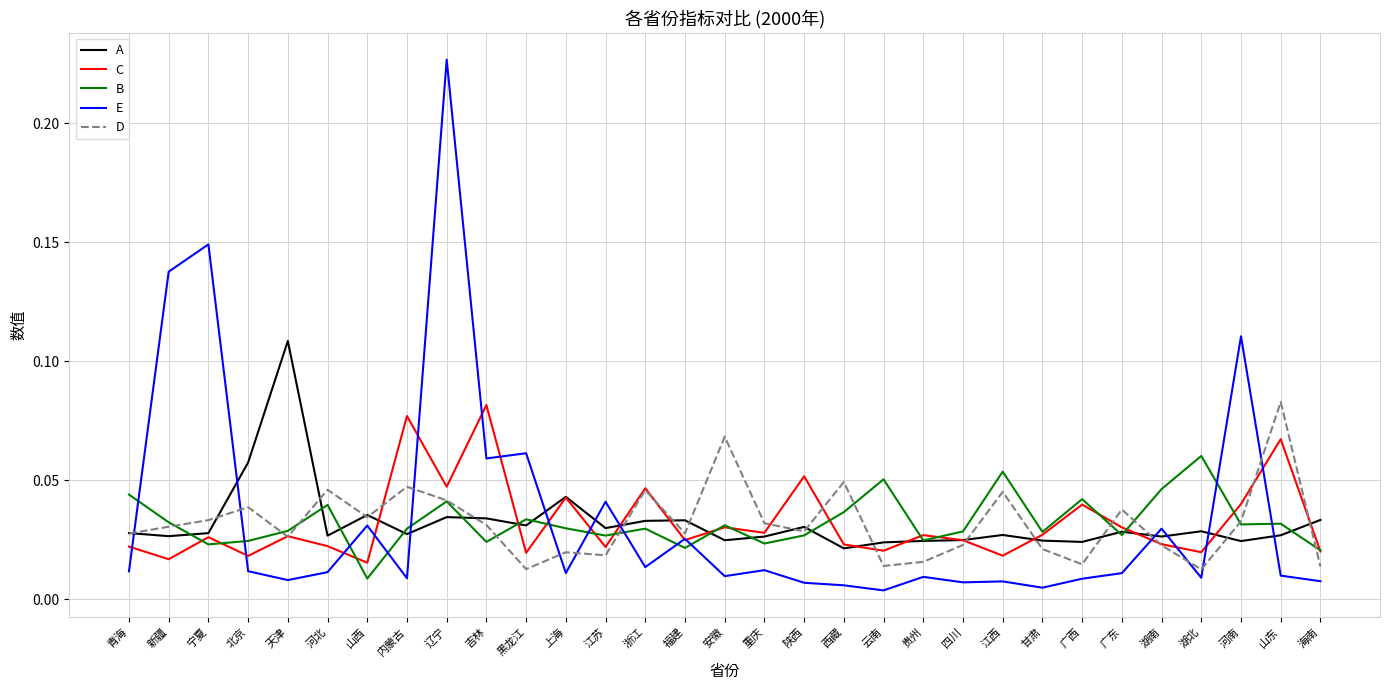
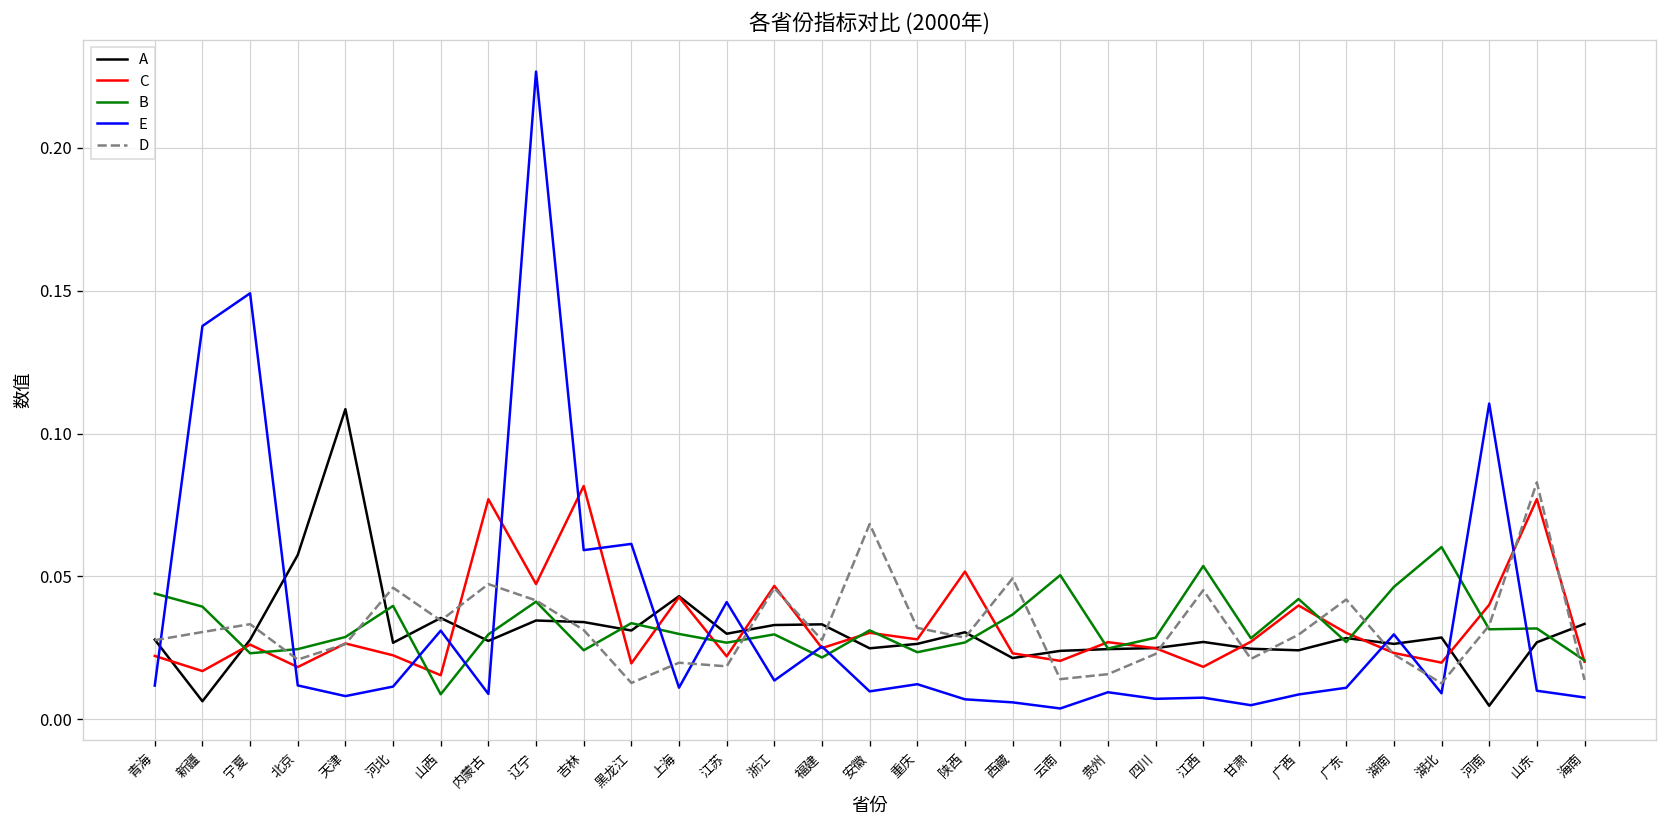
  {
    "A": {
-     "新疆": 0.027,
+     "新疆": 0.006,
      "宁夏": 0.028,
      "北京": 0.057,
      "天津": 0.109,
      "河北": 0.027,
      "内蒙古": 0.027,
      "辽宁": 0.035,
      "吉林": 0.034,
      "黑龙江": 0.031,
      "江苏": 0.030,
      "浙江": 0.033,
      "福建": 0.033,
      "安徽": 0.025,
      "重庆": 0.026,
      "陕西": 0.030,
      "西藏": 0.021,
      "云南": 0.024,
      "江西": 0.027,
      "甘肃": 0.025,
      "广西": 0.024,
      "广东": 0.028,
      "湖南": 0.026,
      "湖北": 0.029,
-     "河南": 0.024,
+     "河南": 0.005,
      "山东": 0.027,
      "海南": 0.033
    },
    "C": {
      "青海": 0.022,
      "新疆": 0.017,
      "宁夏": 0.026,
      "北京": 0.018,
      "河北": 0.022,
      "山西": 0.015,
      "内蒙古": 0.077,
      "辽宁": 0.047,
      "吉林": 0.082,
      "黑龙江": 0.020,
      "江苏": 0.022,
      "重庆": 0.028,
      "陕西": 0.052,
      "西藏": 0.023,
      "云南": 0.020,
      "贵州": 0.027,
      "江西": 0.018,
      "甘肃": 0.027,
      "广西": 0.040,
      "广东": 0.030,
      "湖北": 0.020,
      "河南": 0.040,
-     "山东": 0.067
+     "山东": 0.077
    },
    "B": {
      "青海": 0.044,
-     "新疆": 0.032,
+     "新疆": 0.039,
      "宁夏": 0.023,
      "北京": 0.024,
      "天津": 0.029,
      "河北": 0.040,
      "山西": 0.009,
      "内蒙古": 0.030,
      "吉林": 0.024,
      "黑龙江": 0.034,
      "上海": 0.030,
      "江苏": 0.027,
      "浙江": 0.030,
      "福建": 0.022,
      "重庆": 0.023,
      "陕西": 0.027,
      "西藏": 0.037,
      "云南": 0.050,
      "四川": 0.029,
      "江西": 0.054,
      "甘肃": 0.028,
      "广西": 0.042,
      "广东": 0.027,
      "湖南": 0.046,
      "湖北": 0.060,
      "河南": 0.031,
      "山东": 0.032
    },
    "E": {
      "青海": 0.012,
      "新疆": 0.138,
      "宁夏": 0.149,
      "北京": 0.012,
      "天津": 0.008,
      "河北": 0.011,
      "山西": 0.031,
      "内蒙古": 0.009,
      "辽宁": 0.227,
      "吉林": 0.059,
      "黑龙江": 0.061,
      "上海": 0.011,
      "江苏": 0.041,
      "浙江": 0.014,
      "安徽": 0.010,
      "重庆": 0.012,
      "陕西": 0.007,
      "西藏": 0.006,
      "云南": 0.004,
      "贵州": 0.009,
      "四川": 0.007,
      "江西": 0.008,
      "甘肃": 0.005,
      "广西": 0.009,
      "广东": 0.011,
      "湖南": 0.030,
      "湖北": 0.009,
      "河南": 0.110,
      "山东": 0.010,
      "海南": 0.008
    },
    "D": {
      "新疆": 0.030,
      "宁夏": 0.033,
-     "北京": 0.039,
+     "北京": 0.021,
      "河北": 0.046,
      "内蒙古": 0.047,
      "吉林": 0.031,
      "黑龙江": 0.013,
      "上海": 0.020,
      "江苏": 0.018,
      "福建": 0.028,
      "安徽": 0.068,
      "重庆": 0.032,
      "陕西": 0.029,
      "西藏": 0.049,
      "云南": 0.014,
      "贵州": 0.016,
      "四川": 0.023,
      "江西": 0.045,
      "甘肃": 0.021,
-     "广西": 0.015,
-     "广东": 0.038,
+     "广西": 0.030,
+     "广东": 0.042,
      "湖北": 0.013,
      "河南": 0.033,
      "山东": 0.083,
      "海南": 0.014
    }
  }
